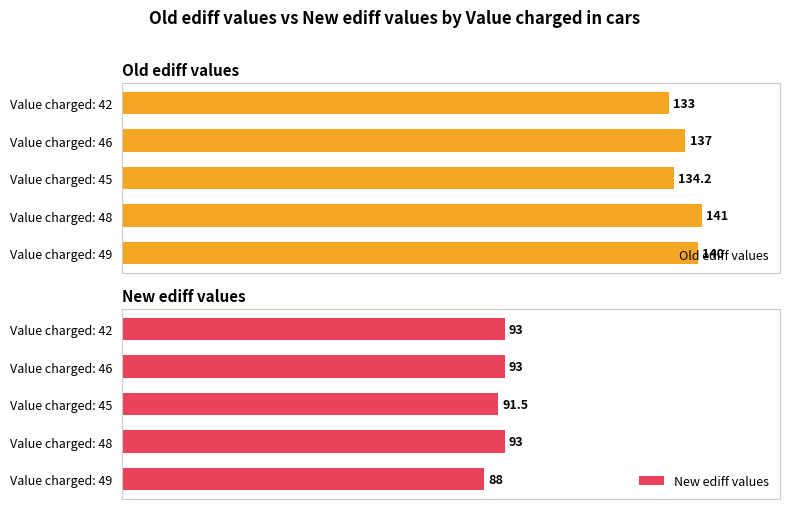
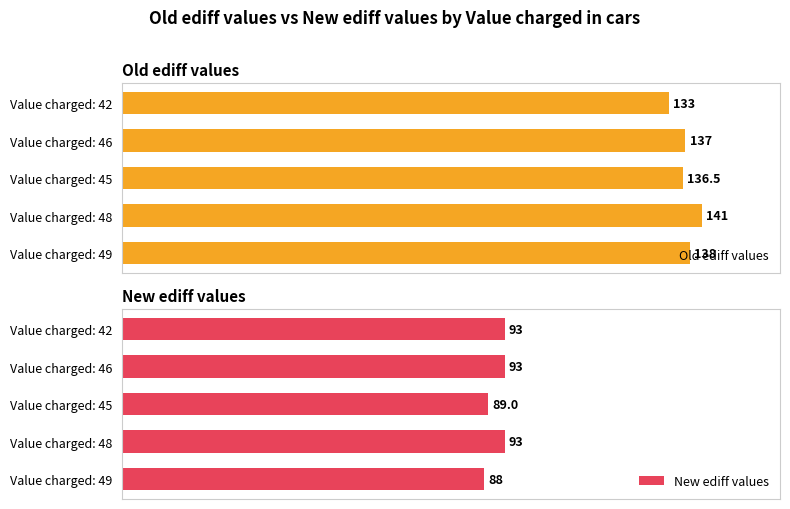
  {
    "Old ediff values": {
      "Value charged: 42": 133,
      "Value charged: 46": 137,
-     "Value charged: 45": 134.2,
+     "Value charged: 45": 136.5,
      "Value charged: 48": 141,
-     "Value charged: 49": 140
+     "Value charged: 49": 138
    },
    "New ediff values": {
      "Value charged: 42": 93,
      "Value charged: 46": 93,
-     "Value charged: 45": 91.5,
+     "Value charged: 45": 89.0,
      "Value charged: 48": 93,
      "Value charged: 49": 88
    }
  }
